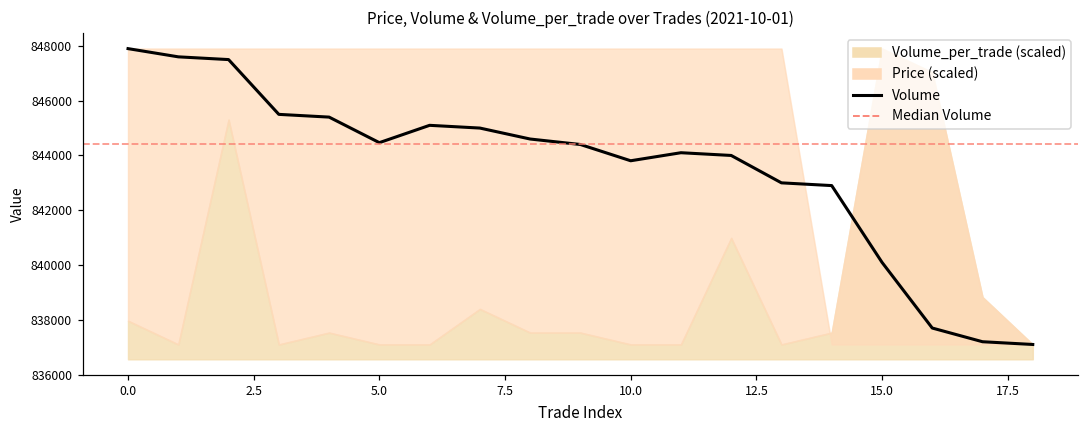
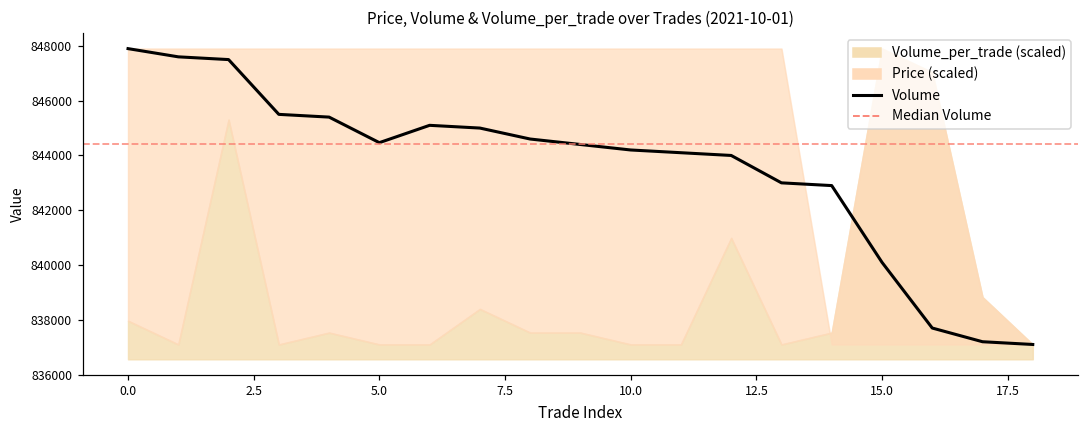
  {
    "Volume": {
      "5.0": 844500,
-     "10.0": 843800,
+     "10.0": 844200,
      "15.0": 840100
    }
  }
